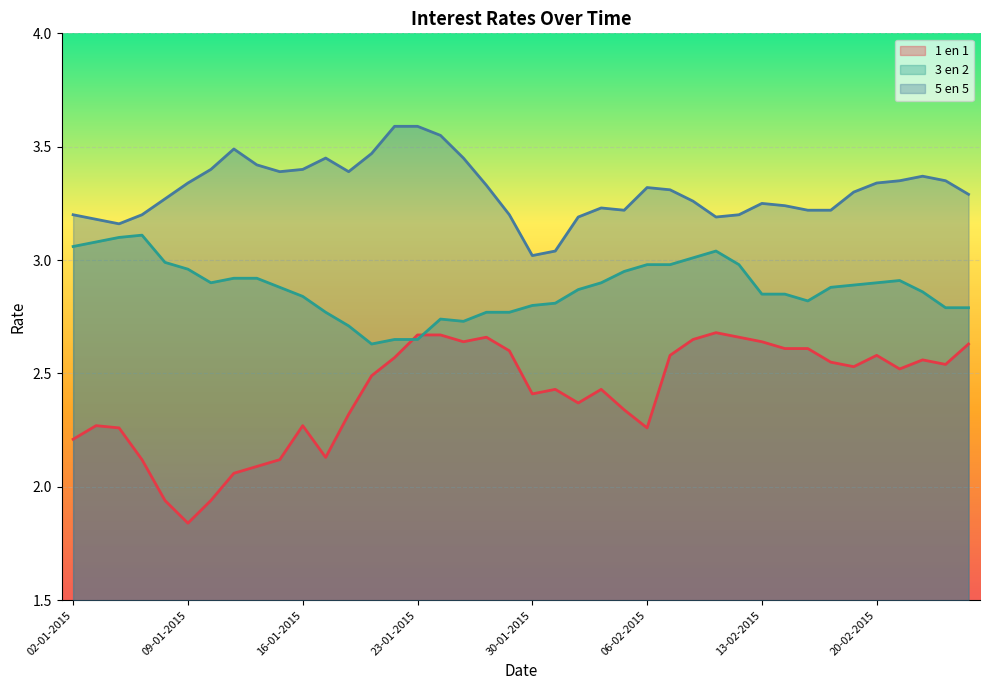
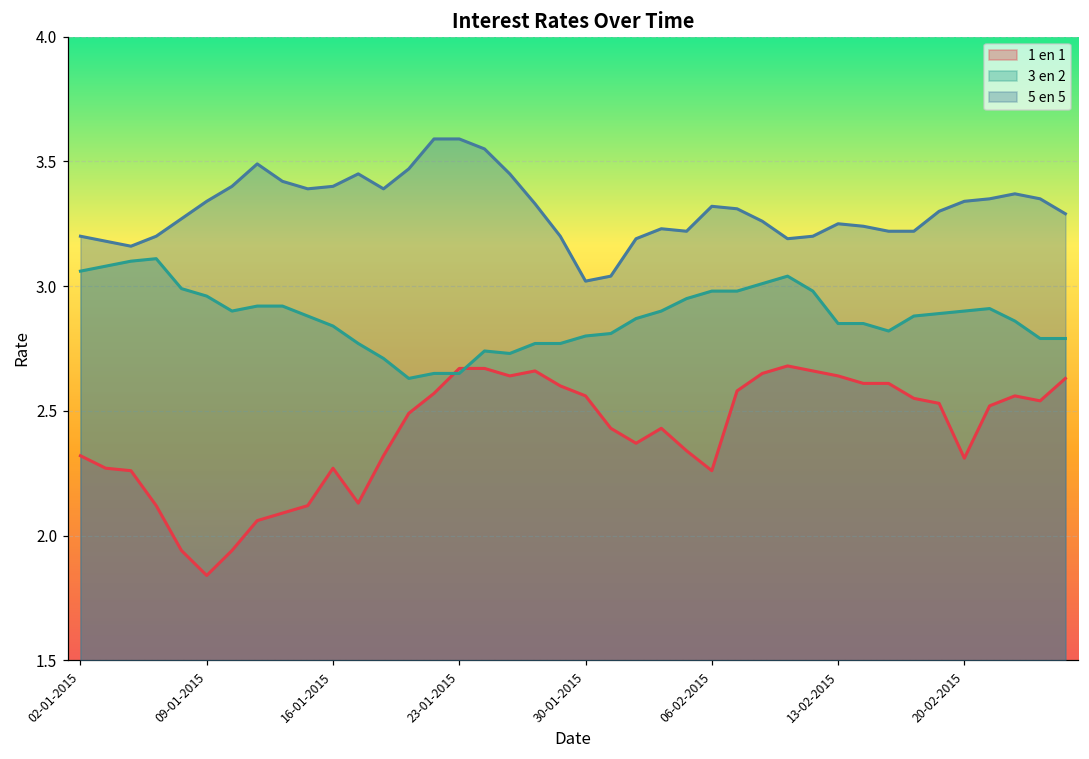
  {
    "1 en 1": {
-     "02-01-2015": 2.21,
+     "02-01-2015": 2.32,
      "09-01-2015": 1.84,
      "16-01-2015": 2.27,
      "23-01-2015": 2.67,
-     "30-01-2015": 2.41,
+     "30-01-2015": 2.56,
      "06-02-2015": 2.26,
      "13-02-2015": 2.64,
-     "20-02-2015": 2.58
+     "20-02-2015": 2.31
    }
  }
